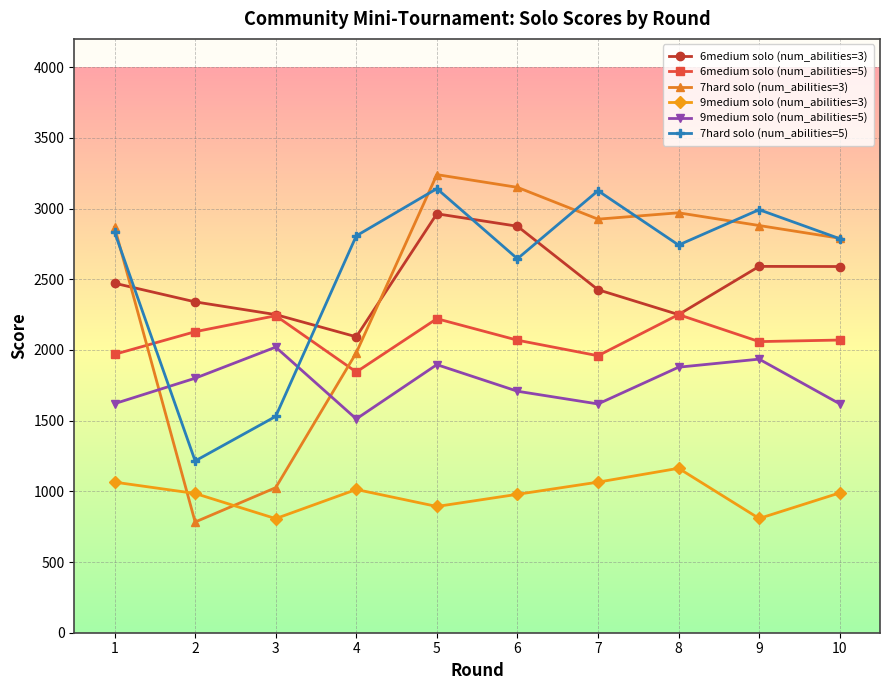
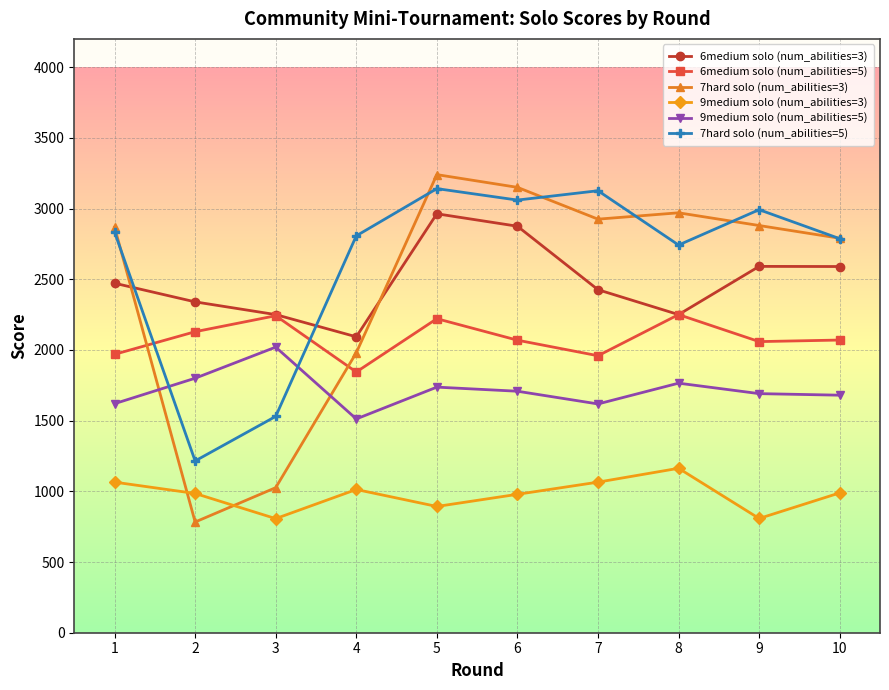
  {
    "9medium solo (num_abilities=5)": {
      "1": 1620,
      "2": 1800,
      "3": 2020,
      "4": 1510,
-     "5": 1900,
+     "5": 1740,
      "6": 1710,
      "7": 1620,
-     "8": 1880,
-     "9": 1940,
-     "10": 1620
+     "8": 1770,
+     "9": 1690,
+     "10": 1680
    },
    "7hard solo (num_abilities=5)": {
      "1": 2830,
      "2": 1220,
      "3": 1530,
      "4": 2810,
      "5": 3140,
-     "6": 2650,
+     "6": 3060,
      "7": 3130,
      "8": 2740,
      "9": 2990
    }
  }
